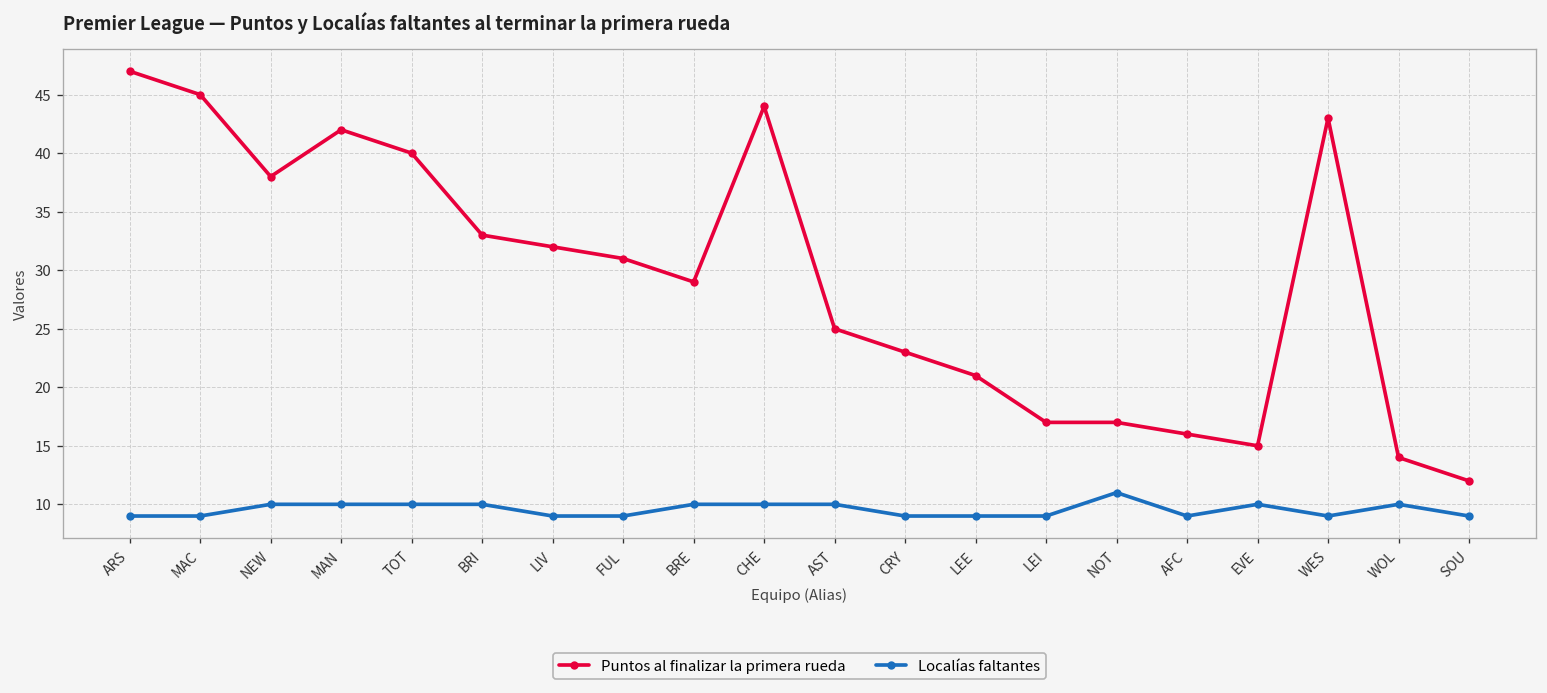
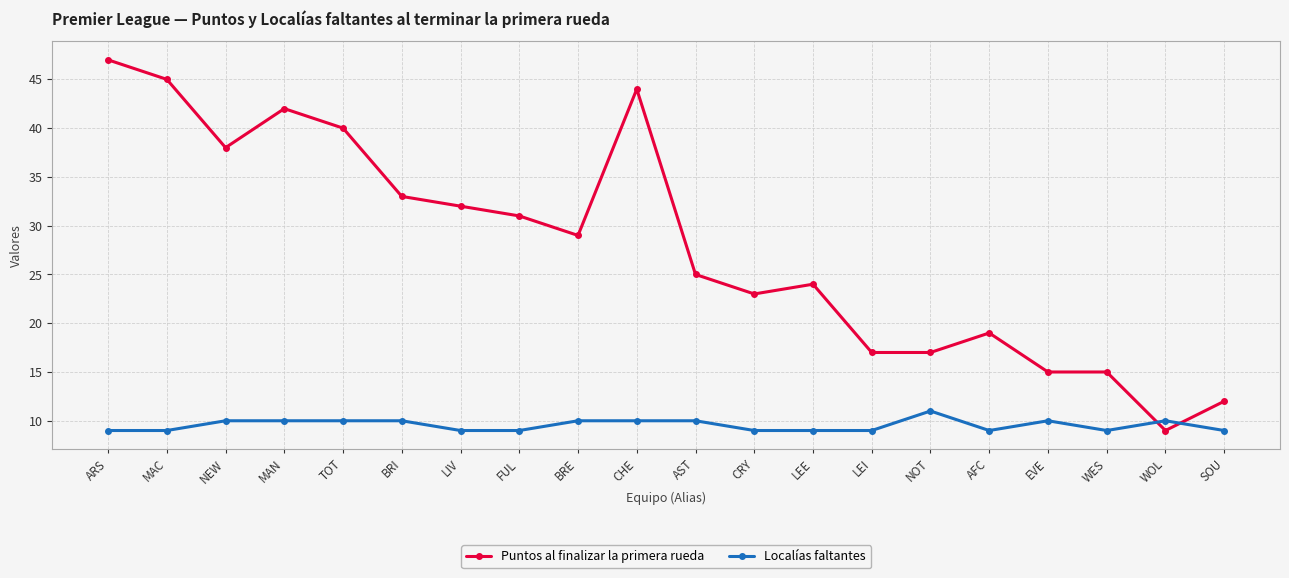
  {
    "Puntos al finalizar la primera rueda": {
      "ARS": 47,
      "MAC": 45,
      "NEW": 38,
      "MAN": 42,
      "TOT": 40,
      "BRI": 33,
      "LIV": 32,
      "FUL": 31,
      "BRE": 29,
      "CHE": 44,
      "AST": 25,
      "CRY": 23,
-     "LEE": 21,
+     "LEE": 24,
      "LEI": 17,
      "NOT": 17,
-     "AFC": 16,
+     "AFC": 19,
      "EVE": 15,
-     "WES": 43,
-     "WOL": 14,
+     "WES": 15,
+     "WOL": 9,
      "SOU": 12
    },
    "Localías faltantes": {
      "ARS": 9,
      "MAC": 9,
      "NEW": 10,
      "MAN": 10,
      "TOT": 10,
      "BRI": 10,
      "LIV": 9,
      "FUL": 9,
      "BRE": 10,
      "CHE": 10,
      "AST": 10,
      "CRY": 9,
      "LEE": 9,
      "LEI": 9,
      "NOT": 11,
      "AFC": 9,
      "EVE": 10,
      "WES": 9,
      "WOL": 10,
      "SOU": 9
    }
  }
